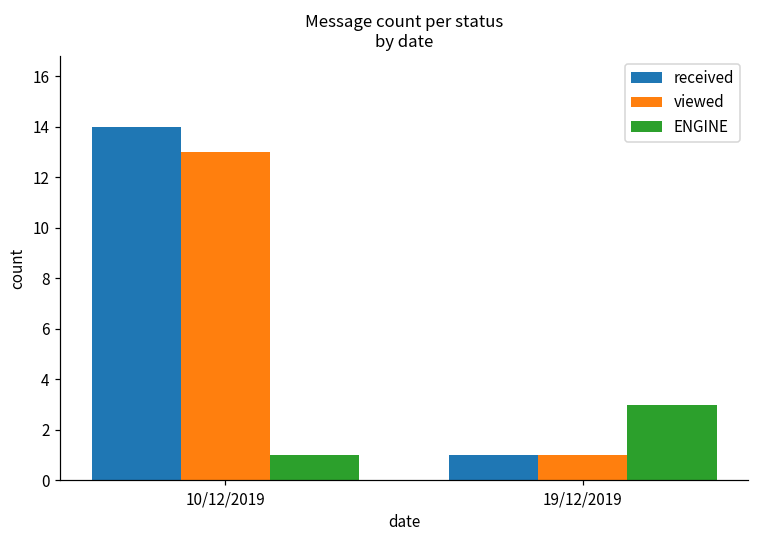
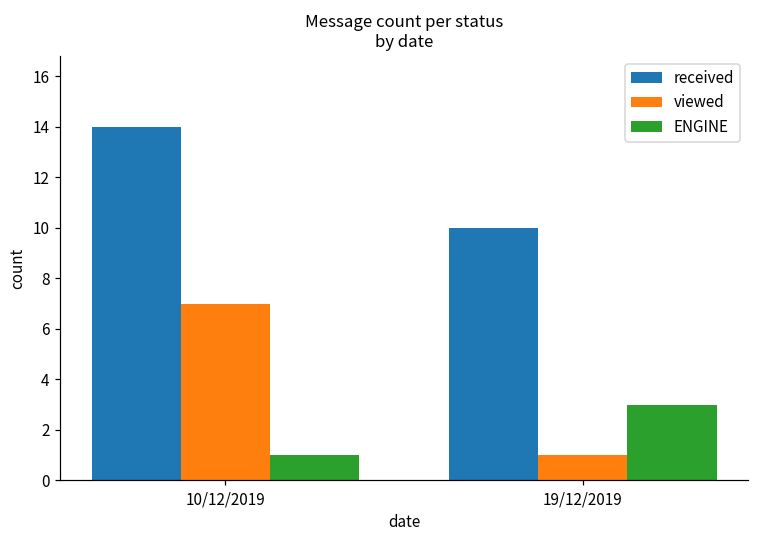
  {
    "received": {
      "10/12/2019": 14,
-     "19/12/2019": 1
+     "19/12/2019": 10
    },
    "viewed": {
-     "10/12/2019": 13,
+     "10/12/2019": 7,
      "19/12/2019": 1
    },
    "ENGINE": {
      "10/12/2019": 1,
      "19/12/2019": 3
    }
  }
